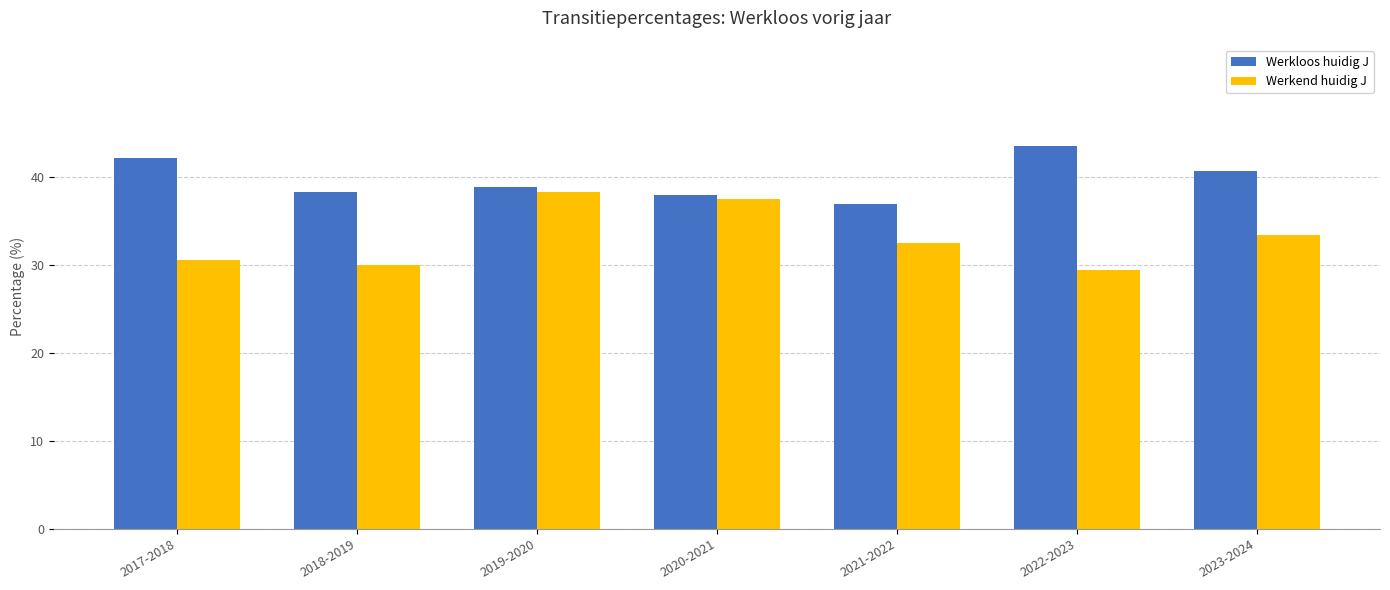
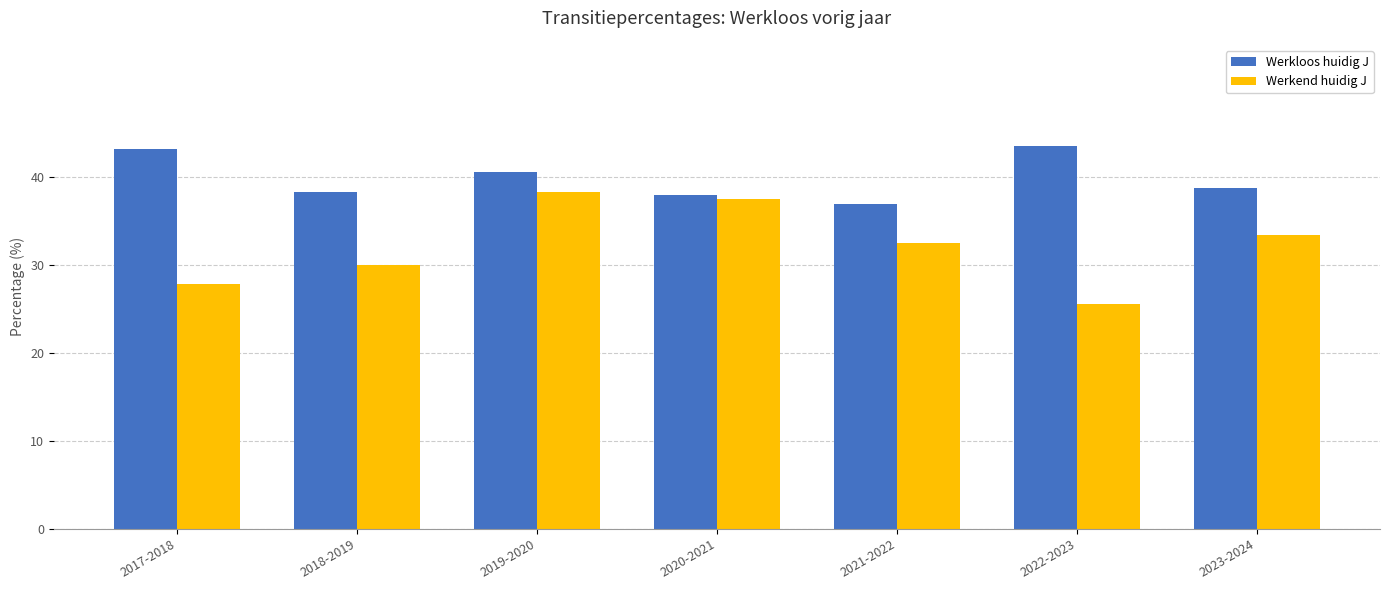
  {
    "Werkloos huidig J": {
-     "2017-2018": 42,
+     "2017-2018": 43,
      "2018-2019": 38,
-     "2019-2020": 39,
+     "2019-2020": 41,
      "2020-2021": 38,
      "2021-2022": 37,
      "2022-2023": 44,
-     "2023-2024": 41
+     "2023-2024": 39
    },
    "Werkend huidig J": {
-     "2017-2018": 31,
+     "2017-2018": 28,
      "2018-2019": 30,
      "2019-2020": 38,
      "2020-2021": 38,
      "2021-2022": 33,
-     "2022-2023": 29,
+     "2022-2023": 26,
      "2023-2024": 33
    }
  }
